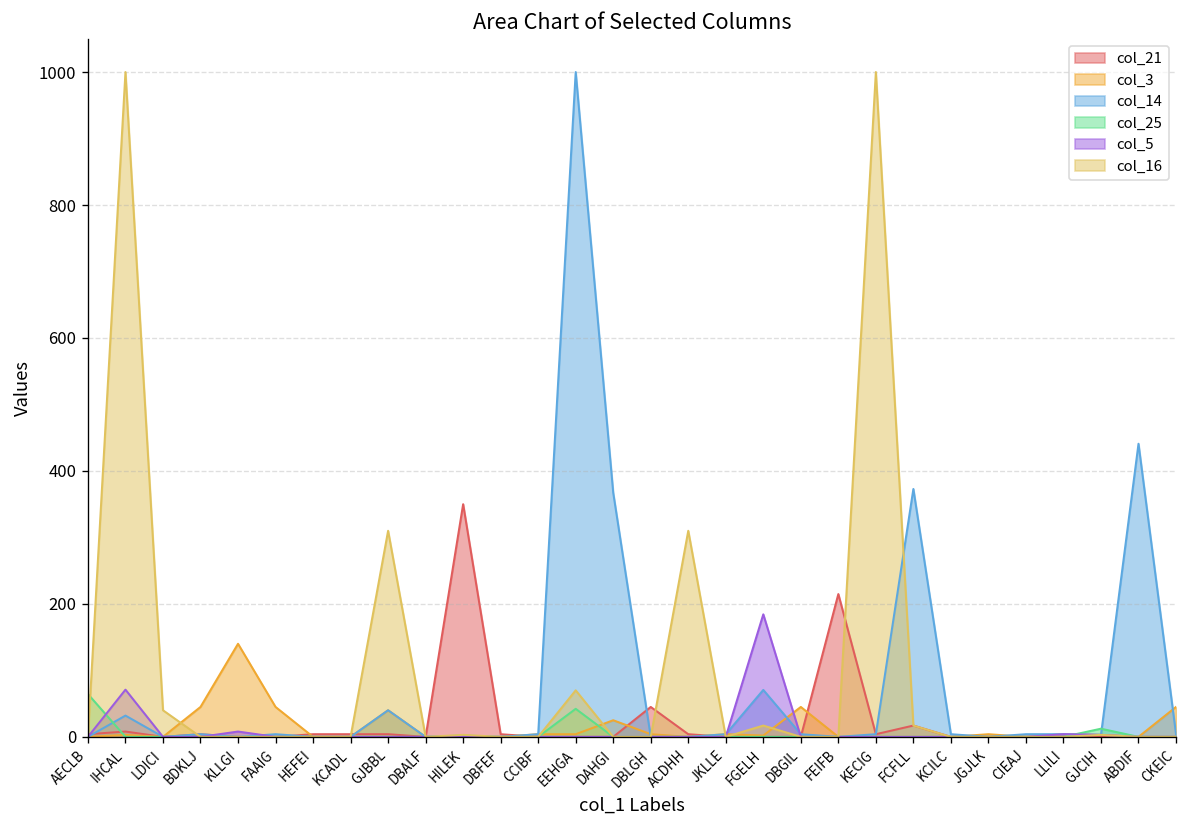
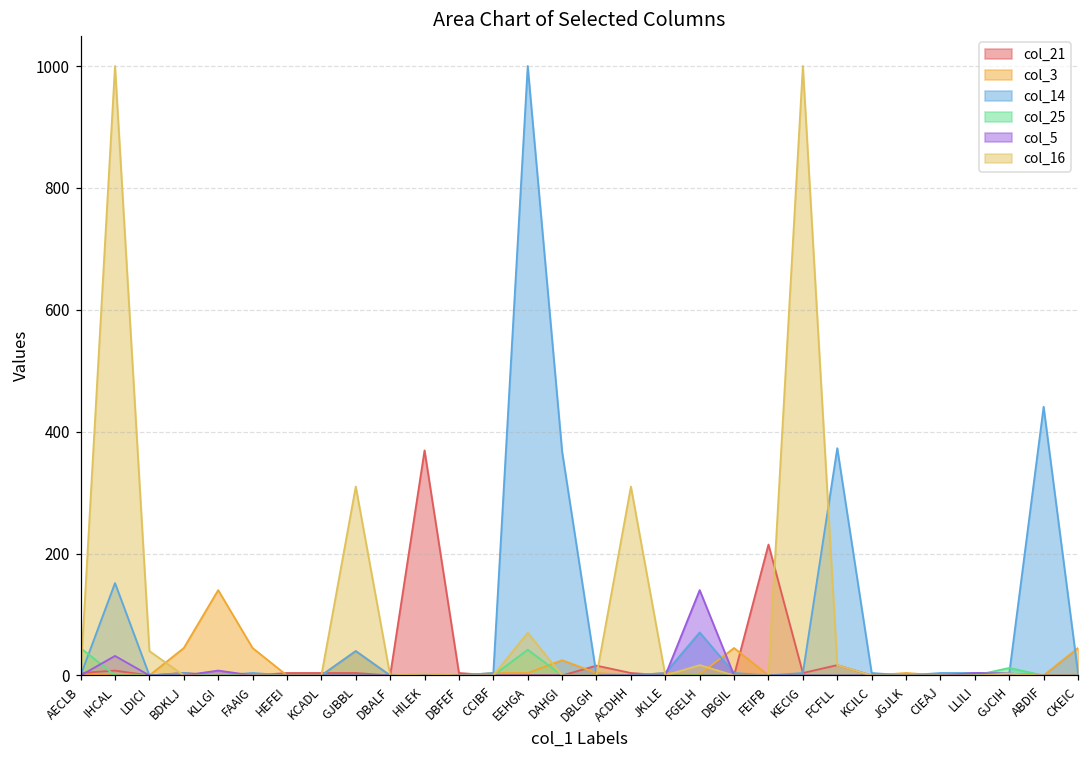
  {
    "col_21": {
      "IHCAL": 10,
-     "HILEK": 350,
-     "DBLGH": 50,
+     "HILEK": 370,
+     "DBLGH": 20,
      "FEIFB": 210
    },
    "col_14": {
-     "IHCAL": 30,
+     "IHCAL": 150,
      "EEHGA": 1000,
      "DAHGI": 370,
      "FGELH": 70,
      "FCFLL": 370,
      "ABDIF": 440
    },
    "col_25": {
-     "AECLB": 60,
+     "AECLB": 50,
      "EEHGA": 40,
      "GJCIH": 10
    },
    "col_5": {
-     "IHCAL": 70,
+     "IHCAL": 30,
      "KLLGI": 10,
-     "FGELH": 180
+     "FGELH": 140
    }
  }
